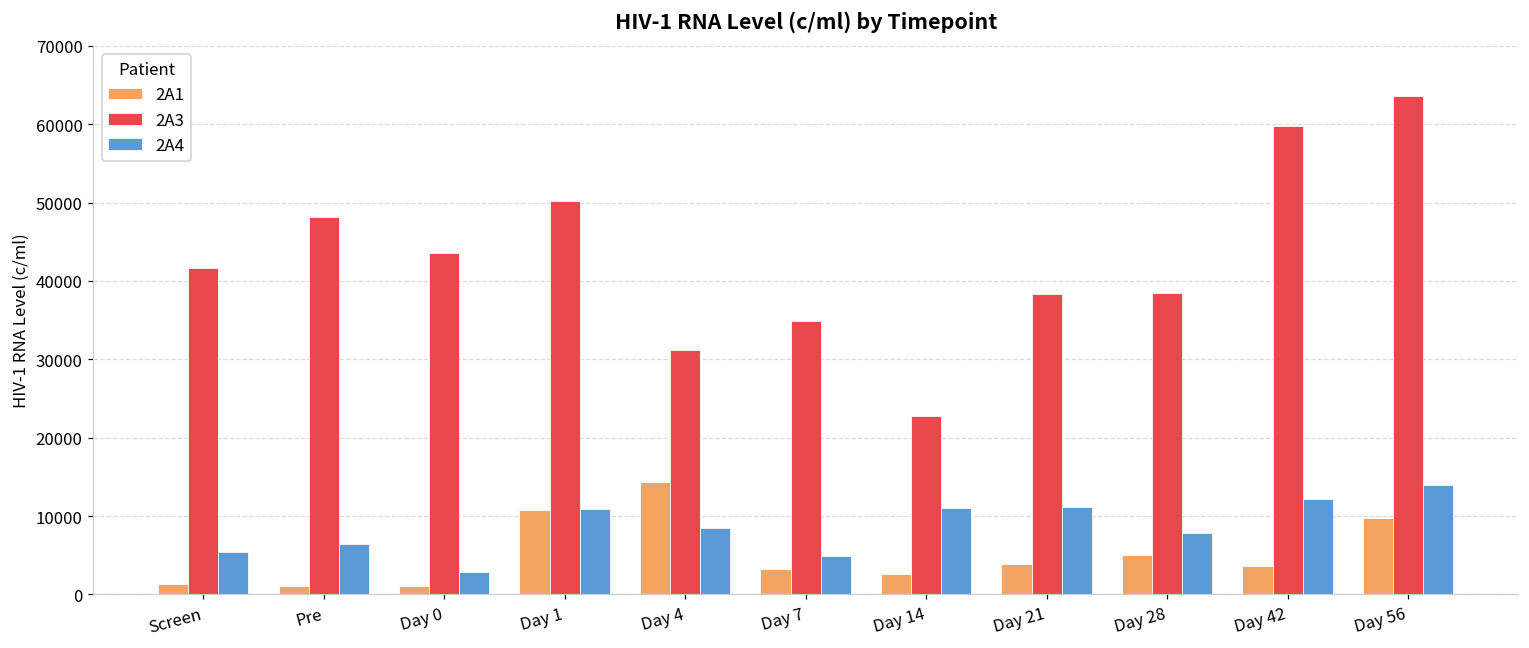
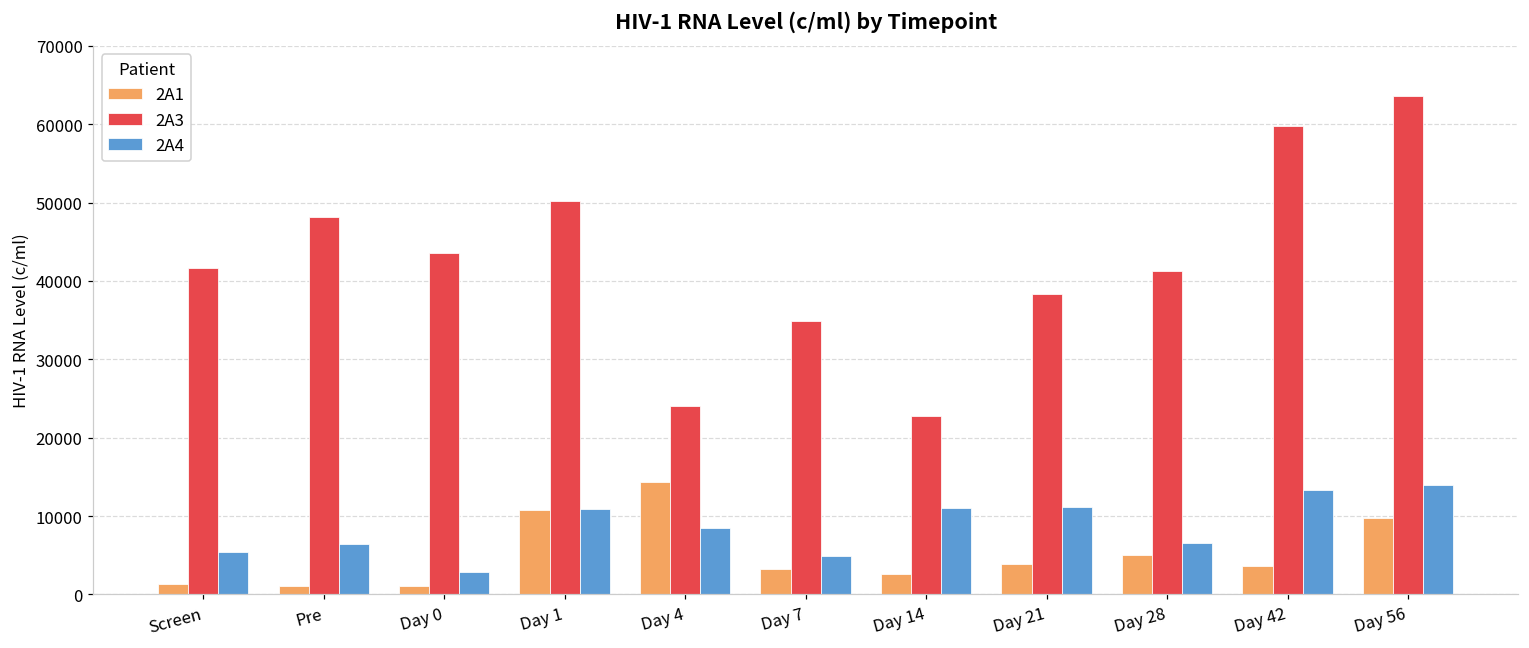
  {
    "2A1": {
      "Screen": 1000,
      "Pre": 1000,
      "Day 0": 1000,
      "Day 1": 11000,
      "Day 4": 14000,
      "Day 7": 3000,
      "Day 14": 3000,
      "Day 21": 4000,
      "Day 28": 5000,
      "Day 42": 4000,
      "Day 56": 10000
    },
    "2A3": {
      "Screen": 42000,
      "Pre": 48000,
      "Day 0": 44000,
      "Day 1": 50000,
-     "Day 4": 31000,
+     "Day 4": 24000,
      "Day 7": 35000,
      "Day 14": 23000,
      "Day 21": 38000,
-     "Day 28": 39000,
+     "Day 28": 41000,
      "Day 42": 60000,
      "Day 56": 64000
    },
    "2A4": {
      "Screen": 5000,
      "Pre": 6000,
      "Day 0": 3000,
      "Day 1": 11000,
      "Day 4": 8000,
      "Day 7": 5000,
      "Day 14": 11000,
      "Day 21": 11000,
-     "Day 28": 8000,
-     "Day 42": 12000,
+     "Day 28": 7000,
+     "Day 42": 13000,
      "Day 56": 14000
    }
  }
